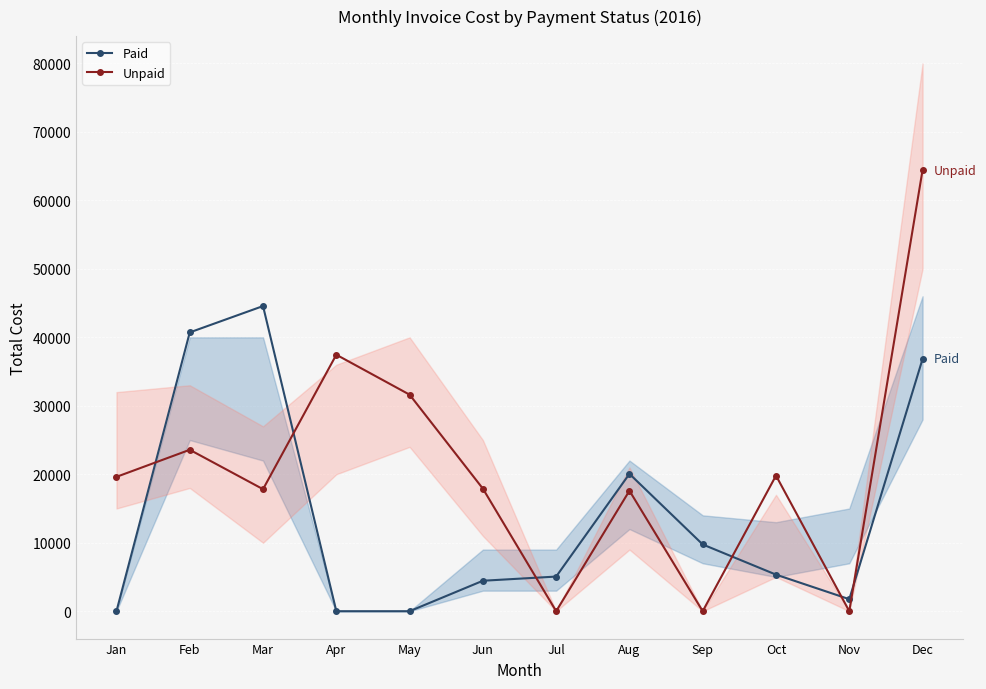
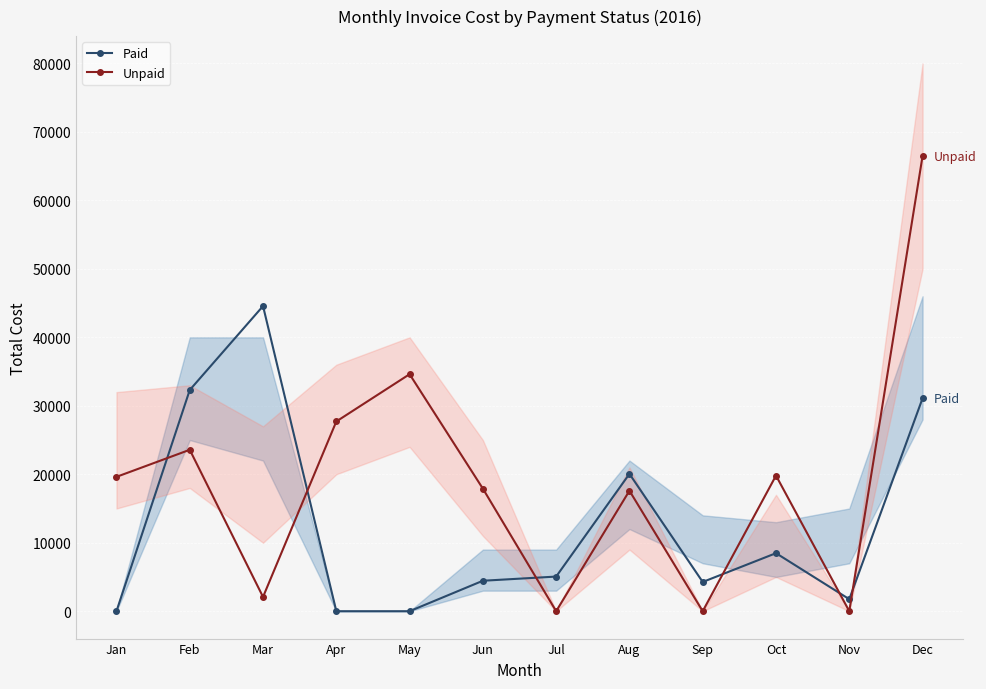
  {
    "Paid": {
-     "Feb": 41000,
+     "Feb": 32000,
      "Mar": 45000,
      "Jun": 4000,
      "Jul": 5000,
      "Aug": 20000,
-     "Sep": 10000,
-     "Oct": 5000,
+     "Sep": 4000,
+     "Oct": 8000,
      "Nov": 2000,
-     "Dec": 37000
+     "Dec": 31000
    },
    "Unpaid": {
      "Jan": 20000,
      "Feb": 24000,
-     "Mar": 18000,
-     "Apr": 37000,
-     "May": 32000,
+     "Mar": 2000,
+     "Apr": 28000,
+     "May": 35000,
      "Jun": 18000,
      "Aug": 18000,
      "Oct": 20000,
-     "Dec": 64000
+     "Dec": 66000
    }
  }
